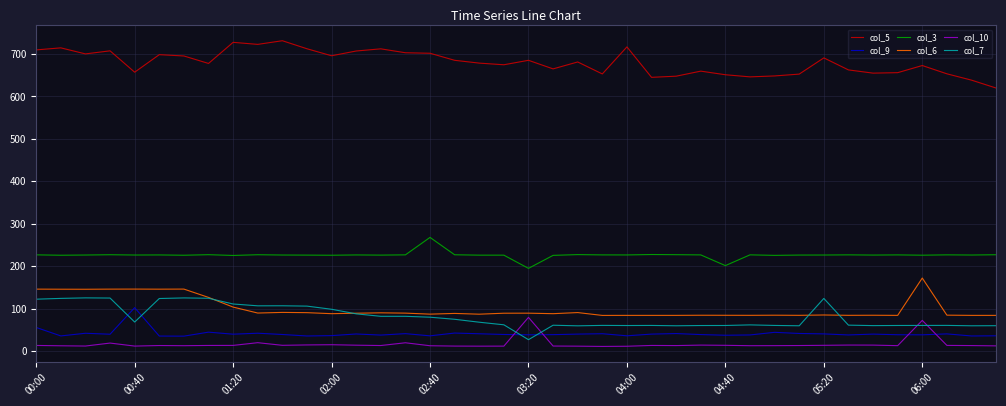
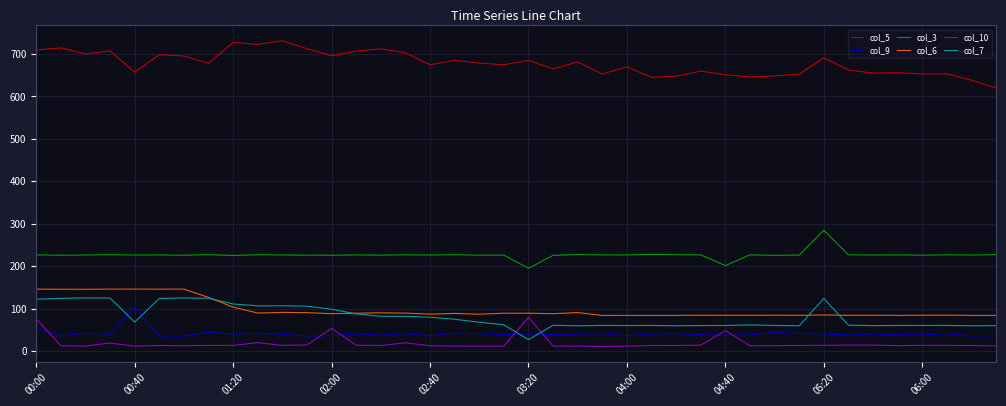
  {
    "col_5": {
      "00:00": 710,
      "00:40": 660,
      "01:20": 730,
      "02:00": 700,
-     "02:40": 700,
+     "02:40": 670,
      "03:20": 690,
-     "04:00": 720,
+     "04:00": 670,
      "04:40": 650,
      "05:20": 690,
-     "06:00": 670
+     "06:00": 650
    },
    "col_9": {
      "00:00": 60,
      "00:40": 100,
      "01:20": 40,
      "02:00": 40,
      "02:40": 40,
      "03:20": 40,
      "04:00": 40,
      "04:40": 40,
      "05:20": 40,
      "06:00": 40
    },
    "col_3": {
      "00:00": 230,
      "00:40": 230,
      "01:20": 230,
      "02:00": 230,
-     "02:40": 270,
+     "02:40": 230,
      "03:20": 200,
      "04:00": 230,
      "04:40": 200,
-     "05:20": 230,
+     "05:20": 290,
      "06:00": 230
    },
    "col_6": {
      "00:00": 150,
      "00:40": 150,
      "01:20": 100,
      "02:00": 90,
      "02:40": 90,
      "03:20": 90,
      "04:00": 80,
      "04:40": 80,
      "05:20": 90,
-     "06:00": 170
+     "06:00": 80
    },
    "col_10": {
-     "00:00": 10,
+     "00:00": 80,
      "00:40": 10,
      "01:20": 10,
-     "02:00": 20,
+     "02:00": 50,
      "02:40": 10,
      "03:20": 80,
      "04:00": 10,
-     "04:40": 10,
+     "04:40": 50,
      "05:20": 10,
-     "06:00": 70
+     "06:00": 10
    },
    "col_7": {
      "00:00": 120,
      "00:40": 70,
      "01:20": 110,
      "02:00": 100,
      "02:40": 80,
      "03:20": 30,
      "04:00": 60,
      "04:40": 60,
      "05:20": 120,
      "06:00": 60
    }
  }
